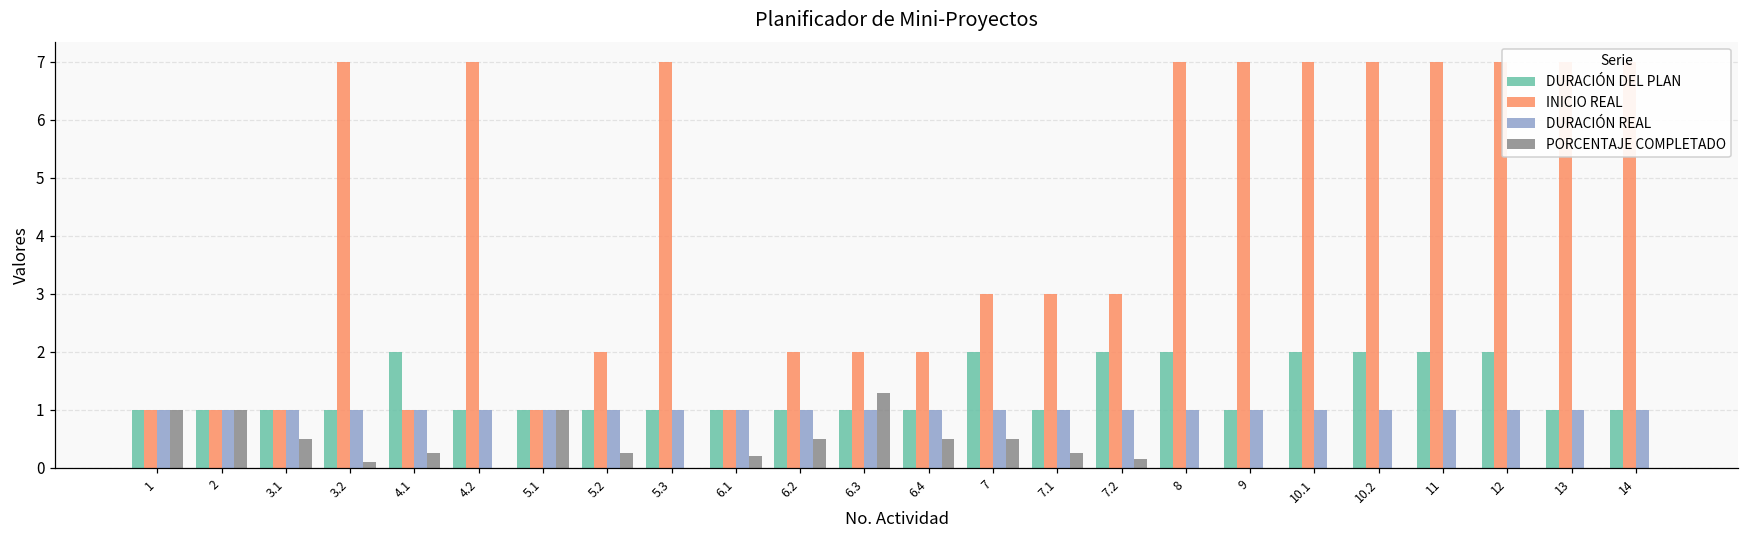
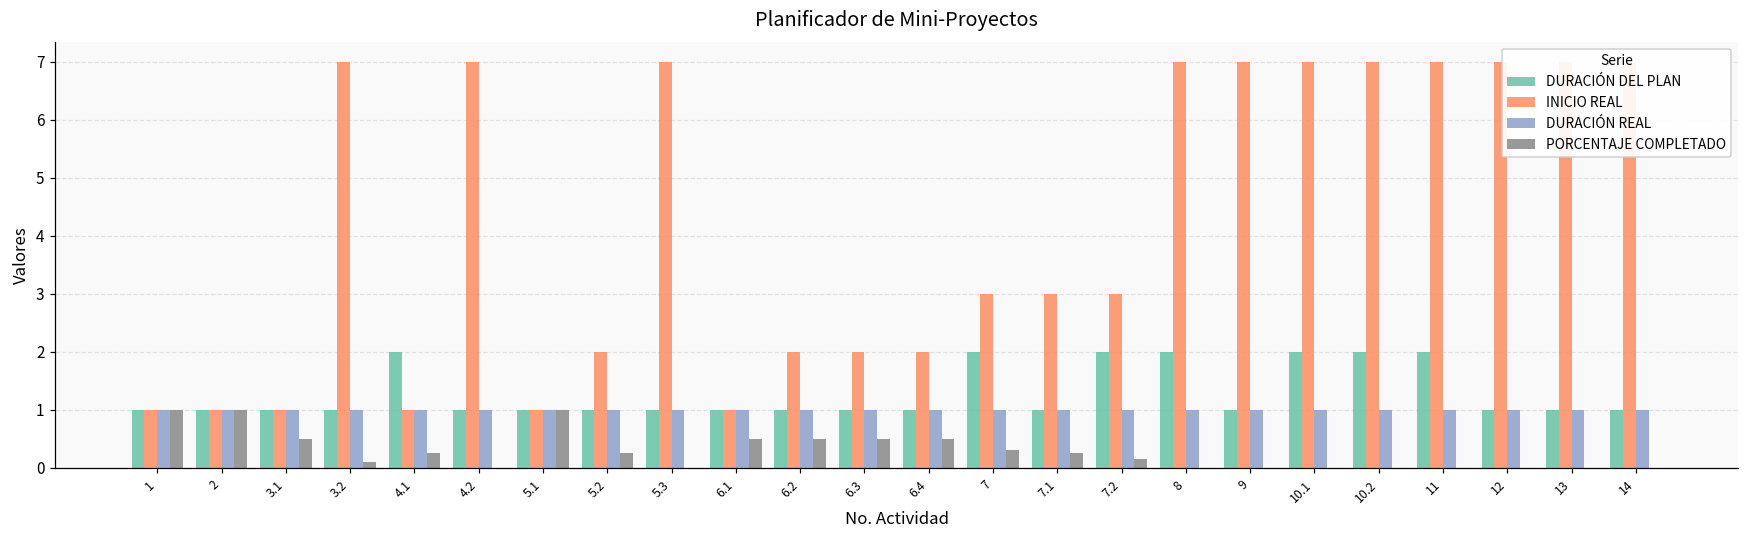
  {
    "DURACIÓN DEL PLAN": {
      "1": 1,
      "2": 1,
      "3.1": 1,
      "3.2": 1,
      "4.1": 2,
      "4.2": 1,
      "5.1": 1,
      "5.2": 1,
      "5.3": 1,
      "6.1": 1,
      "6.2": 1,
      "6.3": 1,
      "6.4": 1,
      "7": 2,
      "7.1": 1,
      "7.2": 2,
      "8": 2,
      "9": 1,
      "10.1": 2,
      "10.2": 2,
      "11": 2,
-     "12": 2,
+     "12": 1,
      "13": 1,
      "14": 1
    },
    "INICIO REAL": {
      "1": 1.0,
      "2": 1.0,
      "3.1": 1.0,
      "3.2": 7.0,
      "4.1": 1.0,
      "4.2": 7.0,
      "5.1": 1.0,
      "5.2": 2.0,
      "5.3": 7.0,
      "6.1": 1.0,
      "6.2": 2.0,
      "6.3": 2.0,
      "6.4": 2.0,
      "7": 3.0,
      "7.1": 3.0,
      "7.2": 3.0,
      "8": 7.0,
      "9": 7.0,
      "10.1": 7.0,
      "10.2": 7.0,
      "11": 7.0,
      "12": 7.0
    },
    "DURACIÓN REAL": {
      "1": 1.0,
      "2": 1.0,
      "3.1": 1.0,
      "3.2": 1.0,
      "4.1": 1.0,
      "4.2": 1.0,
      "5.1": 1.0,
      "5.2": 1.0,
      "5.3": 1.0,
      "6.1": 1.0,
      "6.2": 1.0,
      "6.3": 1.0,
      "6.4": 1.0,
      "7": 1.0,
      "7.1": 1.0,
      "7.2": 1.0,
      "8": 1.0,
      "9": 1.0,
      "10.1": 1.0,
      "10.2": 1.0,
      "11": 1.0,
      "12": 1.0,
      "13": 1.0,
      "14": 1.0
    },
    "PORCENTAJE COMPLETADO": {
      "1": 1.0,
      "2": 1.0,
      "3.1": 0.5,
      "3.2": 0.1,
      "4.1": 0.3,
      "4.2": 0.0,
      "5.1": 1.0,
      "5.2": 0.3,
      "5.3": 0.0,
-     "6.1": 0.2,
+     "6.1": 0.5,
      "6.2": 0.5,
-     "6.3": 1.3,
+     "6.3": 0.5,
      "6.4": 0.5,
-     "7": 0.5,
+     "7": 0.3,
      "7.1": 0.3,
      "7.2": 0.2,
      "8": 0.0,
      "9": 0.0,
      "10.1": 0.0,
      "10.2": 0.0,
      "11": 0.0,
      "12": 0.0,
      "13": 0.0,
      "14": 0.0
    }
  }
